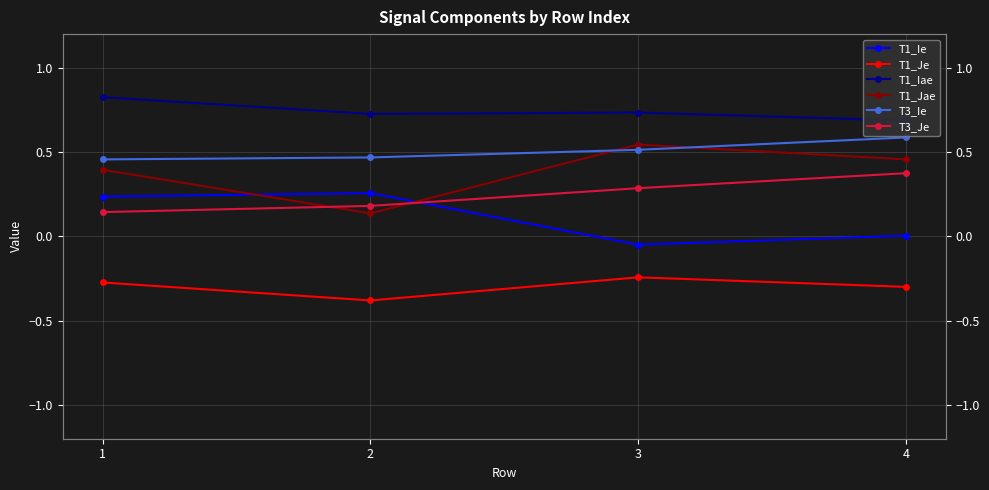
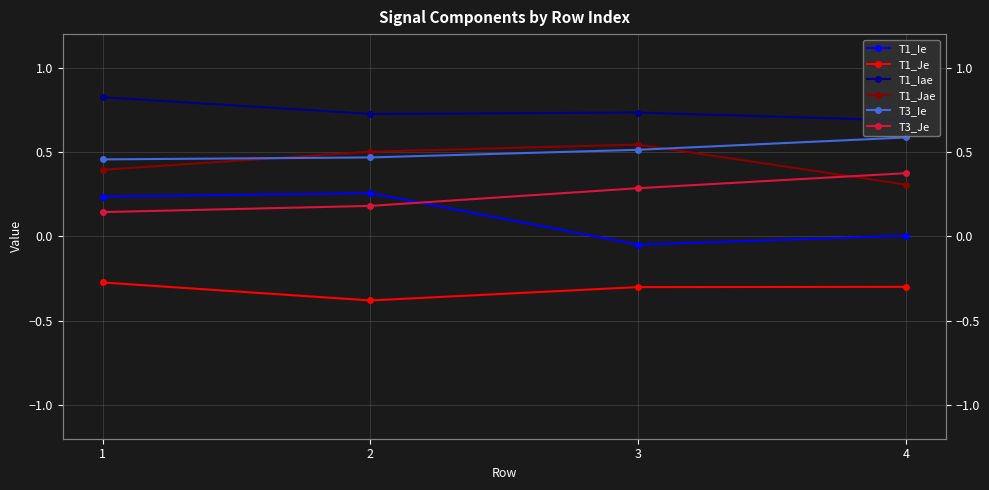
  {
    "T1_Ie": {
      "1": 0.24,
      "2": 0.26,
      "3": -0.05,
      "4": 0.00
    },
    "T1_Je": {
      "1": -0.27,
      "2": -0.38,
-     "3": -0.24,
+     "3": -0.30,
      "4": -0.30
    },
    "T1_Iae": {
      "1": 0.83,
      "2": 0.73,
      "3": 0.73
    },
    "T1_Jae": {
      "1": 0.40,
-     "2": 0.14,
+     "2": 0.50,
      "3": 0.54,
-     "4": 0.46
+     "4": 0.31
    },
    "T3_Ie": {
      "1": 0.46,
      "2": 0.47,
      "3": 0.51,
      "4": 0.59
    },
    "T3_Je": {
      "1": 0.14,
      "2": 0.18,
      "3": 0.29,
      "4": 0.37
    }
  }
